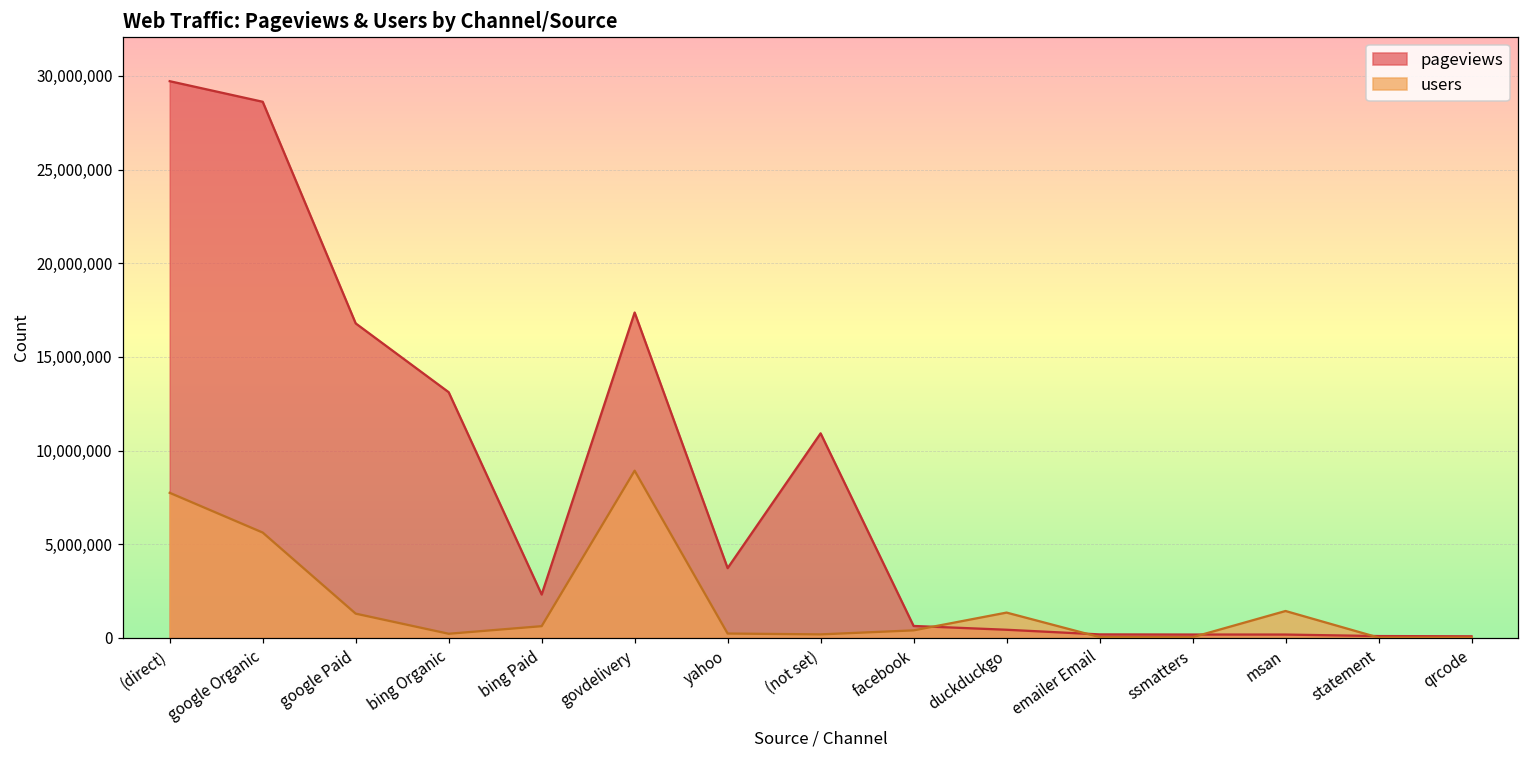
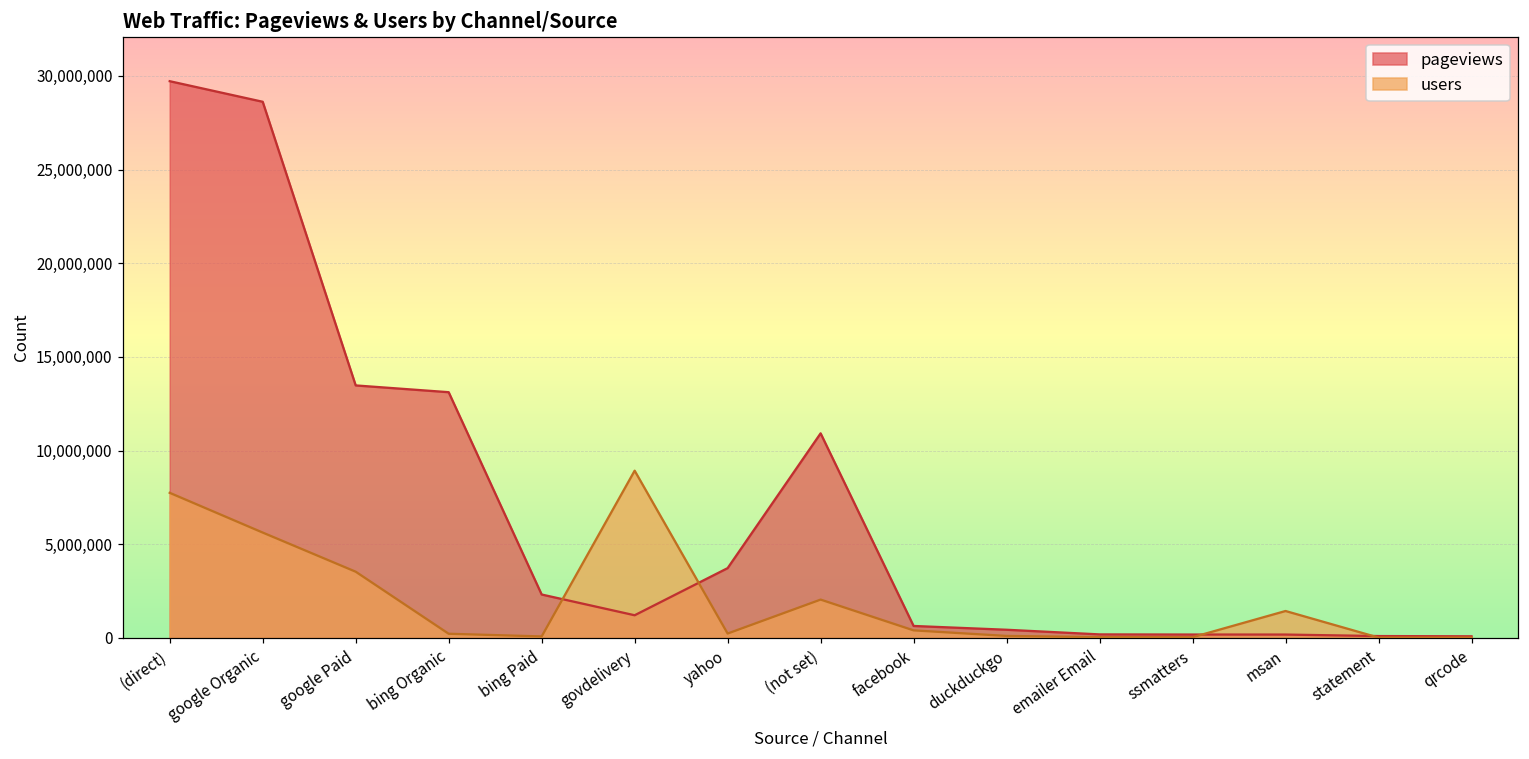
  {
    "pageviews": {
      "(direct)": "29,700,000",
      "google Organic": "28,600,000",
-     "google Paid": "16,800,000",
+     "google Paid": "13,500,000",
      "bing Organic": "13,100,000",
      "bing Paid": "2,300,000",
-     "govdelivery": "17,400,000",
+     "govdelivery": "1,200,000",
      "yahoo": "3,700,000",
      "(not set)": "10,900,000",
      "facebook": "600,000",
      "duckduckgo": "400,000",
      "msan": "200,000"
    },
    "users": {
      "(direct)": "7,700,000",
      "google Organic": "5,600,000",
-     "google Paid": "1,300,000",
+     "google Paid": "3,500,000",
      "bing Organic": "200,000",
-     "bing Paid": "600,000",
+     "bing Paid": "100,000",
      "govdelivery": "8,900,000",
      "yahoo": "200,000",
-     "(not set)": "200,000",
+     "(not set)": "2,000,000",
      "facebook": "400,000",
-     "duckduckgo": "1,400,000",
+     "duckduckgo": "100,000",
      "msan": "1,400,000"
    }
  }
